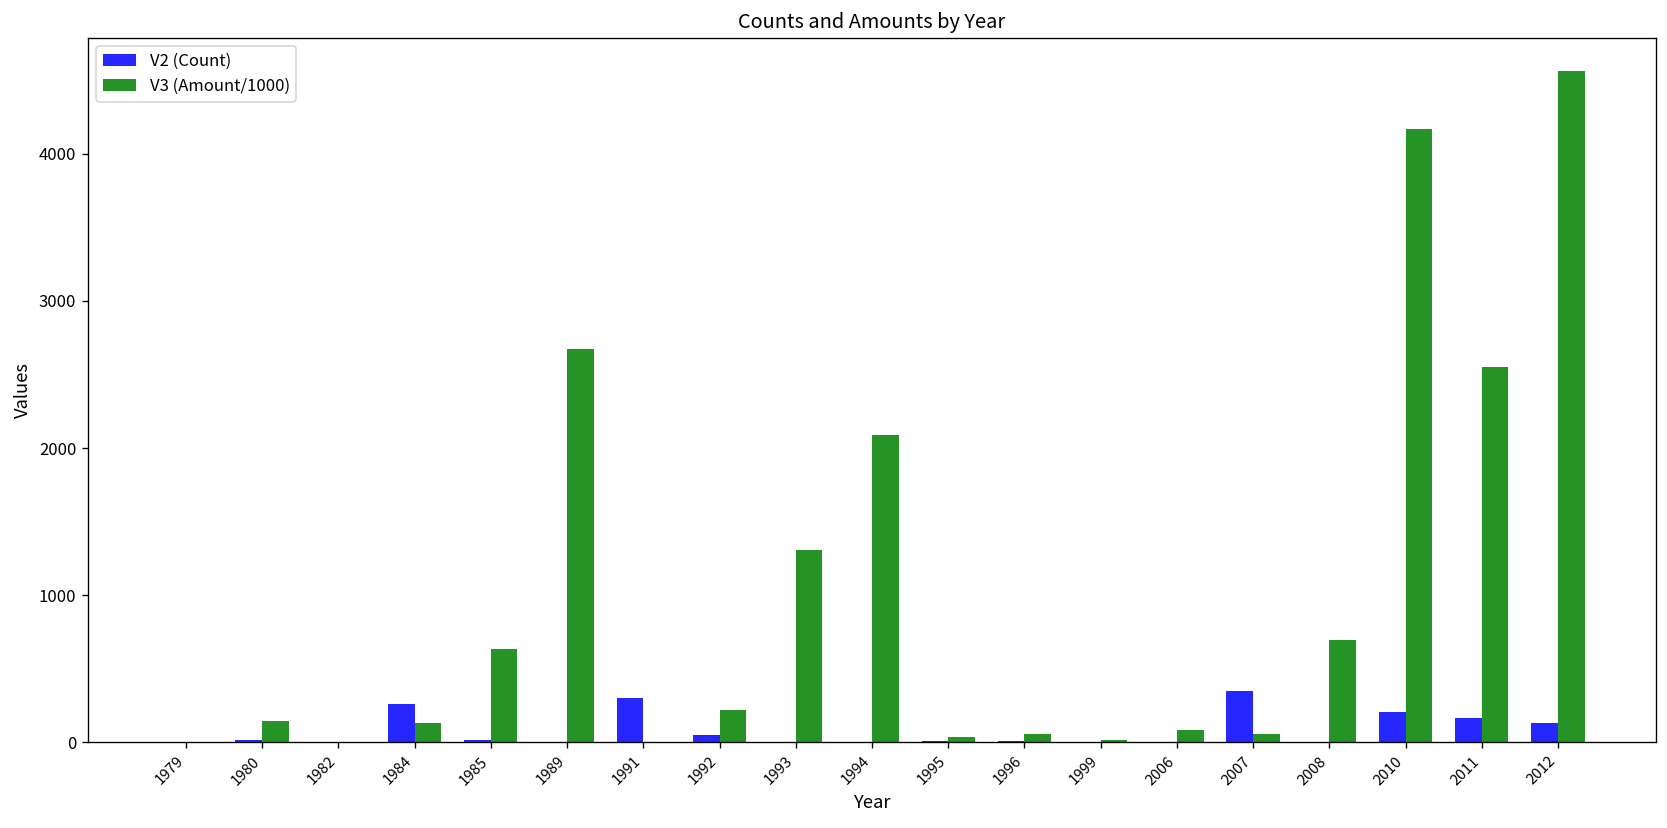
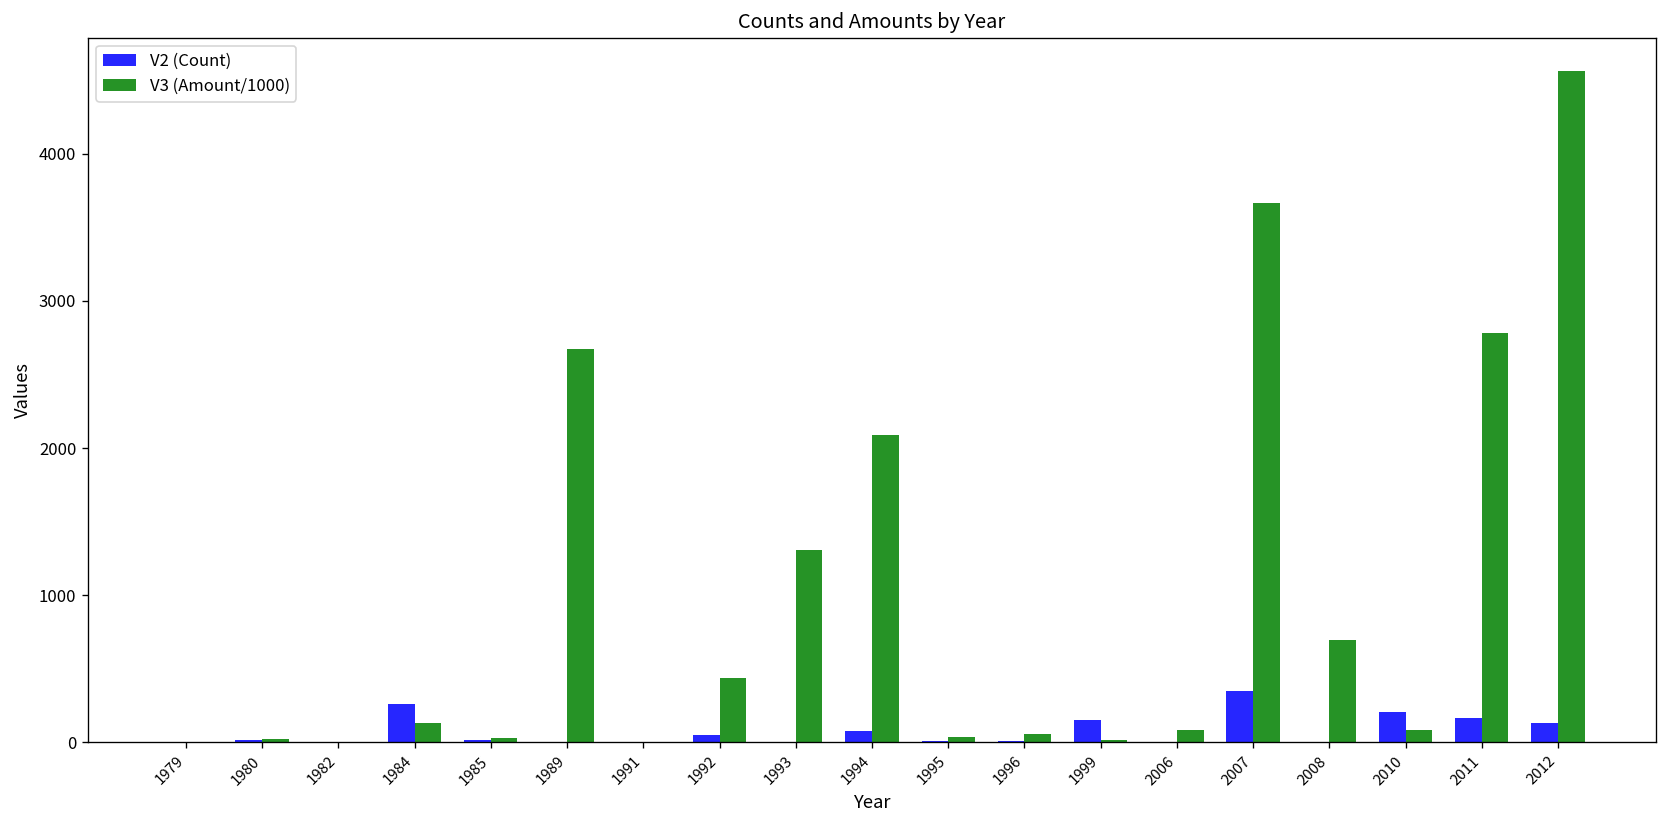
  {
    "V2 (Count)": {
      "1984": 260,
-     "1991": 300,
+     "1991": 0,
      "1992": 50,
-     "1994": 0,
-     "1999": 0,
+     "1994": 80,
+     "1999": 150,
      "2007": 350,
      "2010": 210,
      "2011": 160,
      "2012": 130
    },
    "V3 (Amount/1000)": {
-     "1980": 150,
+     "1980": 20,
      "1984": 130,
-     "1985": 640,
+     "1985": 30,
      "1989": 2680,
-     "1992": 220,
+     "1992": 440,
      "1993": 1310,
      "1994": 2090,
      "1995": 30,
      "1996": 60,
      "2006": 80,
-     "2007": 60,
+     "2007": 3660,
      "2008": 700,
-     "2010": 4170,
-     "2011": 2550,
+     "2010": 80,
+     "2011": 2780,
      "2012": 4560
    }
  }
